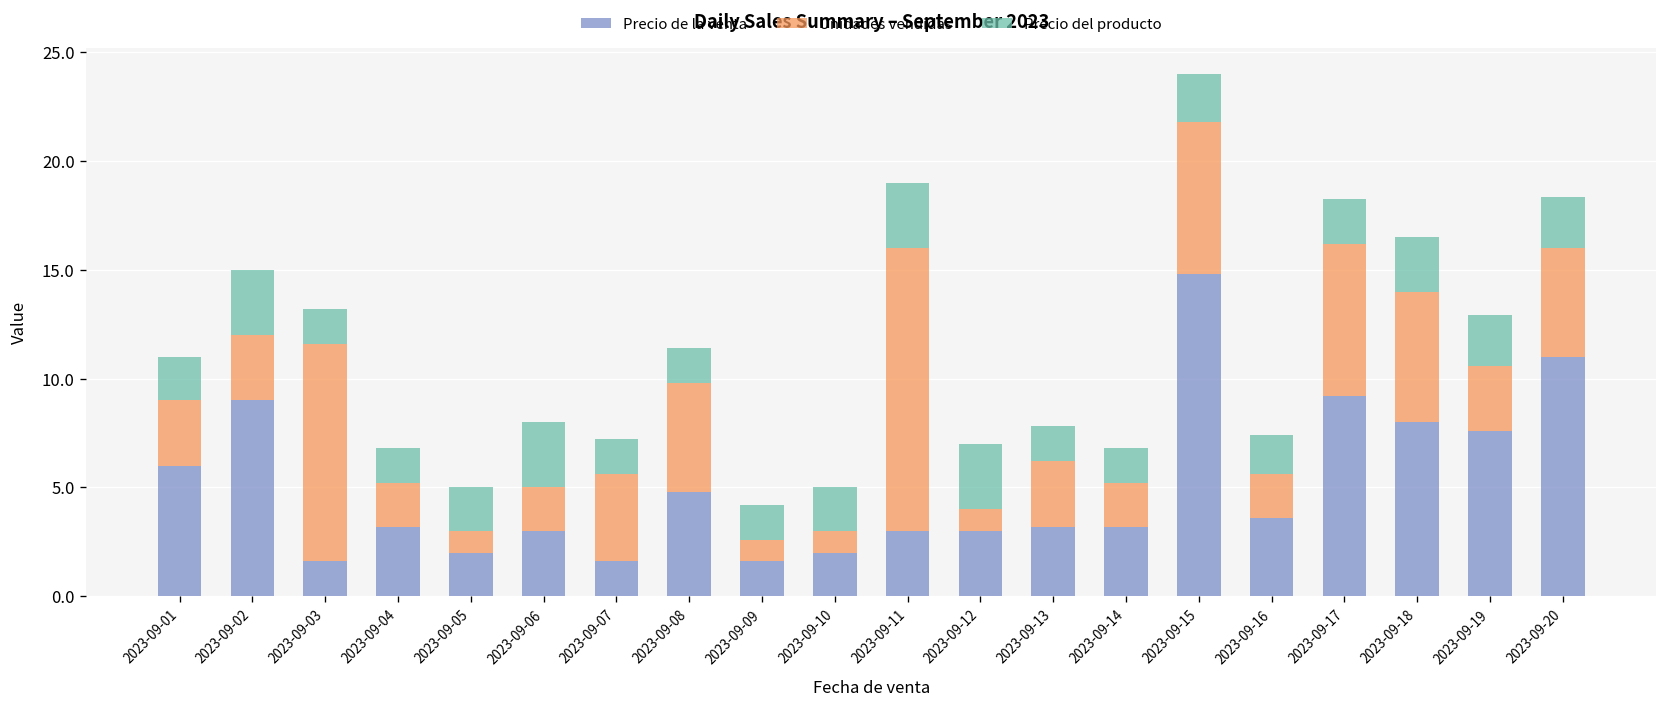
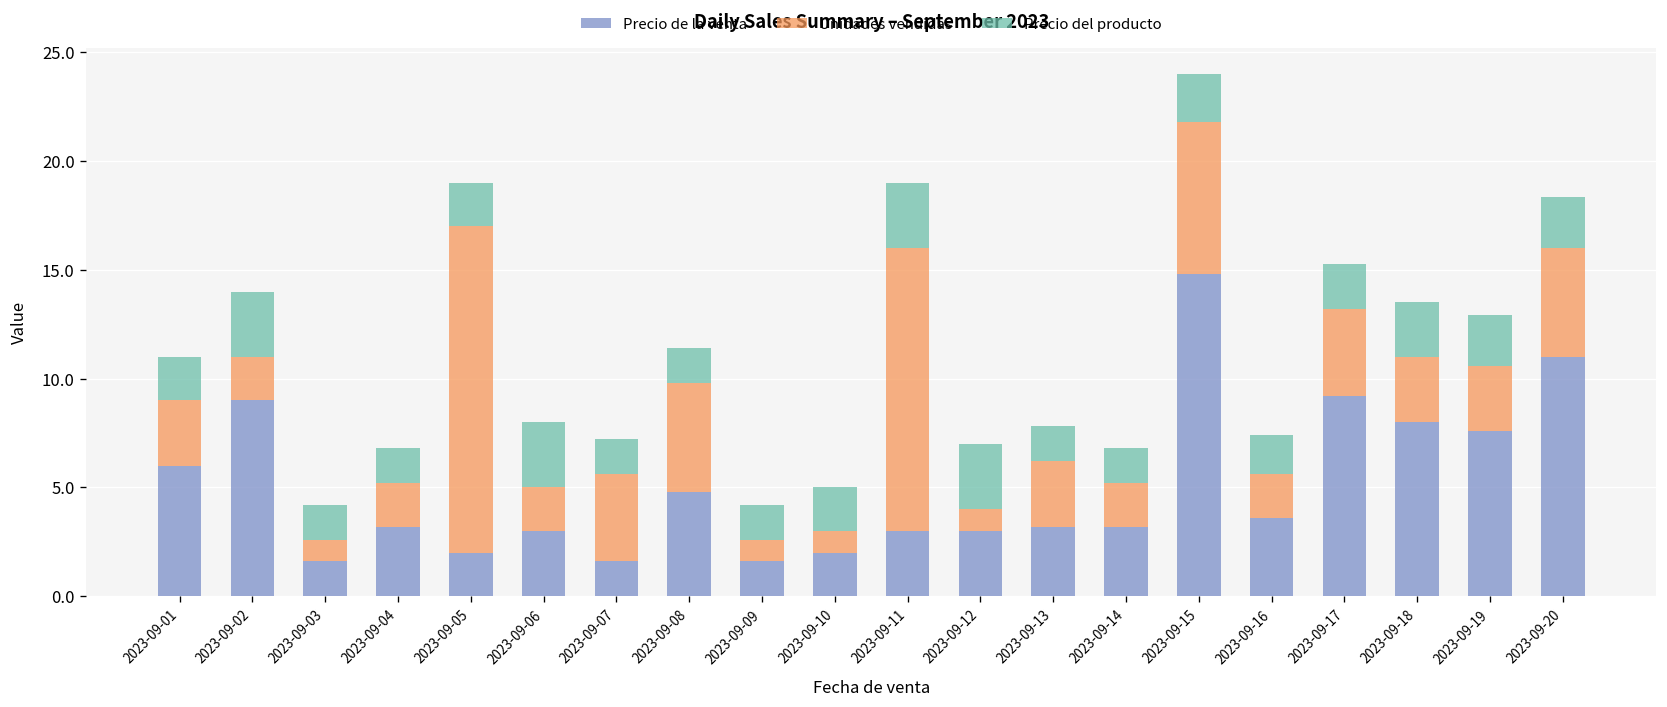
  {
    "Unidades vendidas": {
      "2023-09-01": 3,
-     "2023-09-02": 3,
-     "2023-09-03": 10,
+     "2023-09-02": 2,
+     "2023-09-03": 1,
      "2023-09-04": 2,
-     "2023-09-05": 1,
+     "2023-09-05": 15,
      "2023-09-06": 2,
      "2023-09-07": 4,
      "2023-09-08": 5,
      "2023-09-09": 1,
      "2023-09-10": 1,
      "2023-09-11": 13,
      "2023-09-12": 1,
      "2023-09-13": 3,
      "2023-09-14": 2,
      "2023-09-15": 7,
      "2023-09-16": 2,
-     "2023-09-17": 7,
-     "2023-09-18": 6,
+     "2023-09-17": 4,
+     "2023-09-18": 3,
      "2023-09-19": 3,
      "2023-09-20": 5
    }
  }
